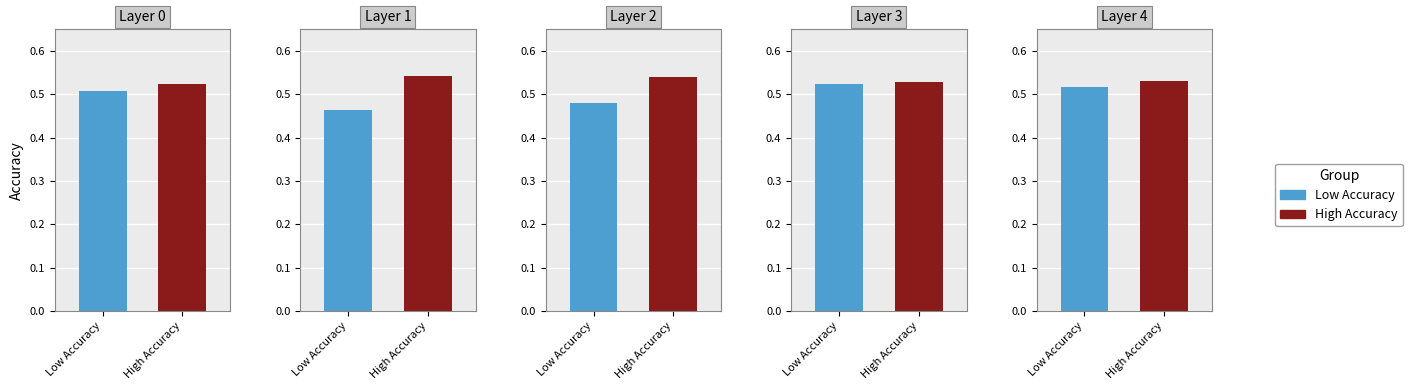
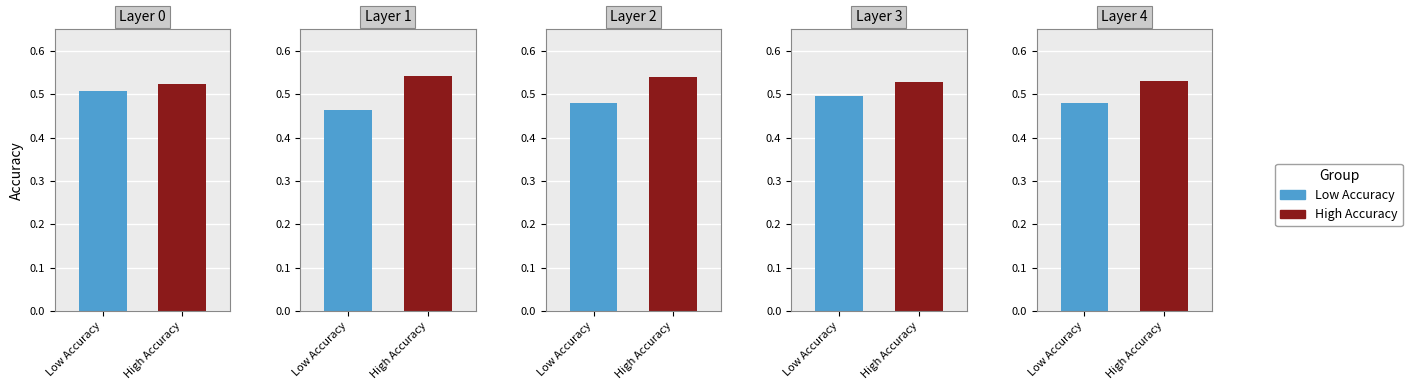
  {
    "Layer 0": {
      "Low Accuracy": 0.51,
      "High Accuracy": 0.52
    },
    "Layer 1": {
      "Low Accuracy": 0.46,
      "High Accuracy": 0.54
    },
    "Layer 2": {
      "Low Accuracy": 0.48,
      "High Accuracy": 0.54
    },
    "Layer 3": {
-     "Low Accuracy": 0.52,
+     "Low Accuracy": 0.50,
      "High Accuracy": 0.53
    },
    "Layer 4": {
-     "Low Accuracy": 0.52,
+     "Low Accuracy": 0.48,
      "High Accuracy": 0.53
    }
  }
